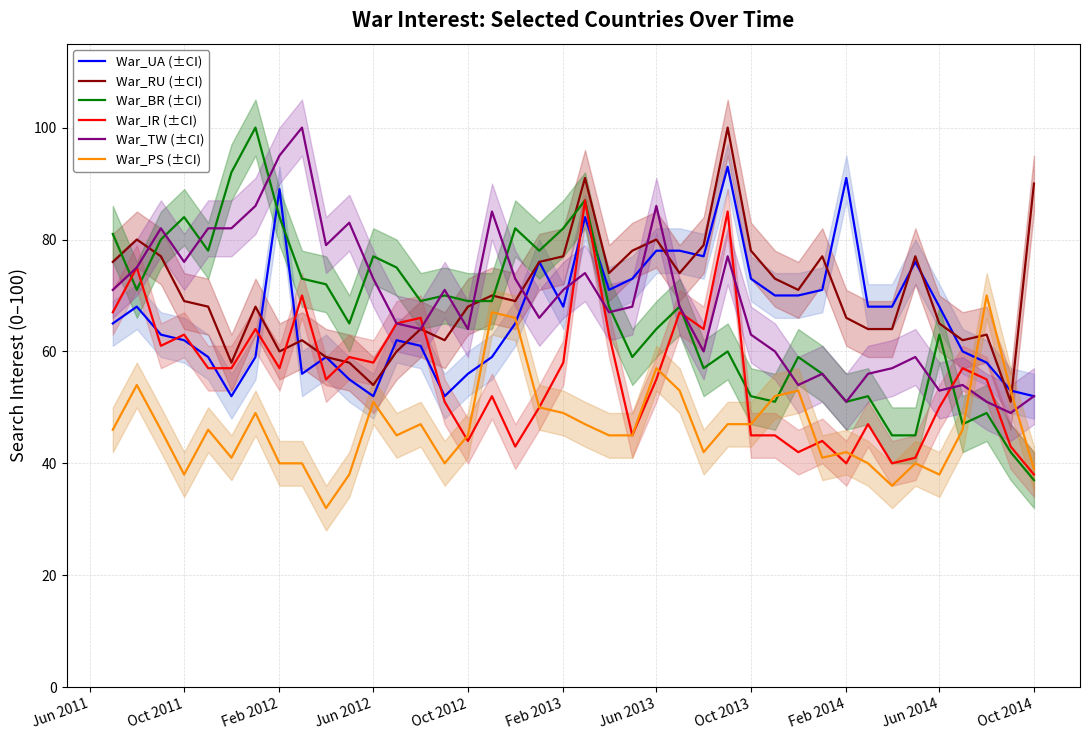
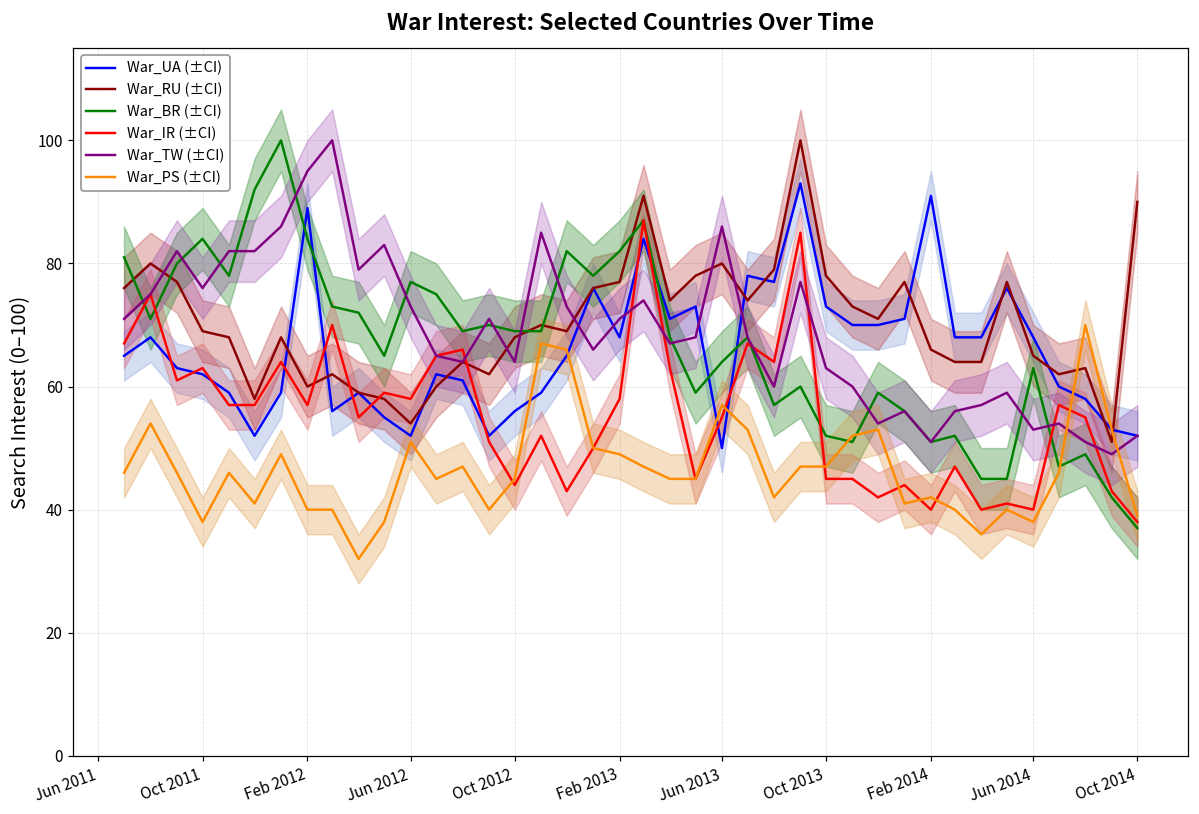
  {
    "War_UA (±CI)": {
      "Oct 2011": 62,
      "Jun 2012": 52,
      "Oct 2012": 56,
      "Feb 2013": 68,
-     "Jun 2013": 78,
+     "Jun 2013": 50,
      "Oct 2013": 73,
      "Feb 2014": 91
    },
    "War_RU (±CI)": {
      "Oct 2011": 69,
      "Feb 2012": 60,
      "Jun 2012": 54,
      "Oct 2012": 68,
      "Feb 2013": 77,
      "Jun 2013": 80,
      "Oct 2013": 78,
      "Feb 2014": 66,
      "Jun 2014": 65,
      "Oct 2014": 90
    },
    "War_BR (±CI)": {
      "Oct 2011": 84,
      "Feb 2012": 84,
      "Jun 2012": 77,
      "Jun 2013": 64,
      "Oct 2013": 52,
      "Jun 2014": 63,
      "Oct 2014": 37
    },
    "War_IR (±CI)": {
      "Oct 2011": 63,
      "Feb 2012": 57,
      "Jun 2012": 58,
      "Oct 2012": 44,
      "Feb 2013": 58,
      "Jun 2013": 55,
      "Oct 2013": 45,
      "Feb 2014": 40,
-     "Jun 2014": 50,
+     "Jun 2014": 40,
      "Oct 2014": 38
    },
    "War_TW (±CI)": {
      "Oct 2011": 76,
      "Feb 2012": 95,
      "Jun 2012": 73,
      "Oct 2012": 64,
      "Feb 2013": 71,
      "Jun 2013": 86,
      "Oct 2013": 63,
      "Jun 2014": 53
    }
  }
